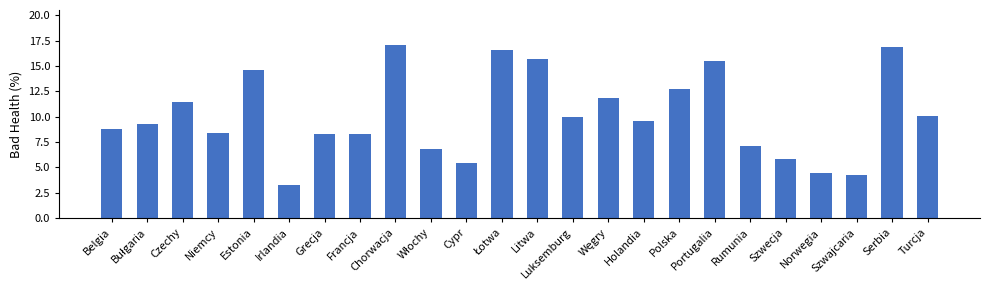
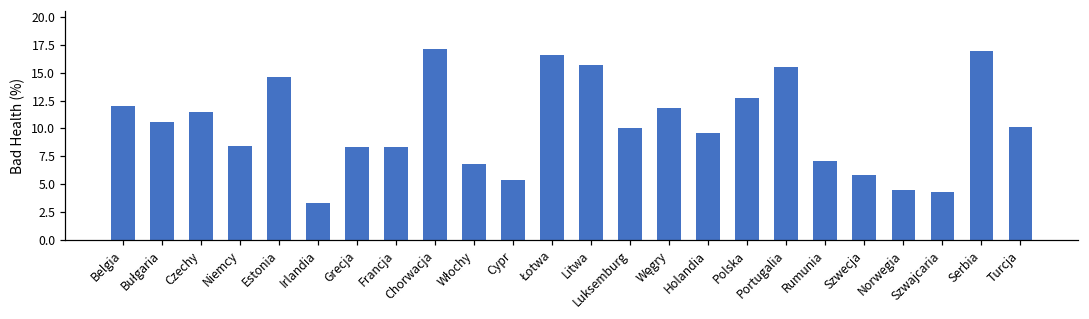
  {
-   "Belgia": 8.8,
-   "Bułgaria": 9.3,
+   "Belgia": 12.0,
+   "Bułgaria": 10.6,
    "Czechy": 11.5,
    "Niemcy": 8.4,
    "Estonia": 14.6,
    "Irlandia": 3.3,
    "Grecja": 8.3,
    "Francja": 8.3,
    "Chorwacja": 17.1,
    "Włochy": 6.8,
    "Cypr": 5.4,
    "Łotwa": 16.6,
    "Litwa": 15.7,
    "Luksemburg": 10.0,
    "Węgry": 11.8,
    "Holandia": 9.6,
    "Polska": 12.7,
    "Portugalia": 15.5,
    "Rumunia": 7.1,
    "Szwecja": 5.8,
    "Norwegia": 4.5,
    "Szwajcaria": 4.3,
    "Serbia": 16.9,
    "Turcja": 10.1
  }
